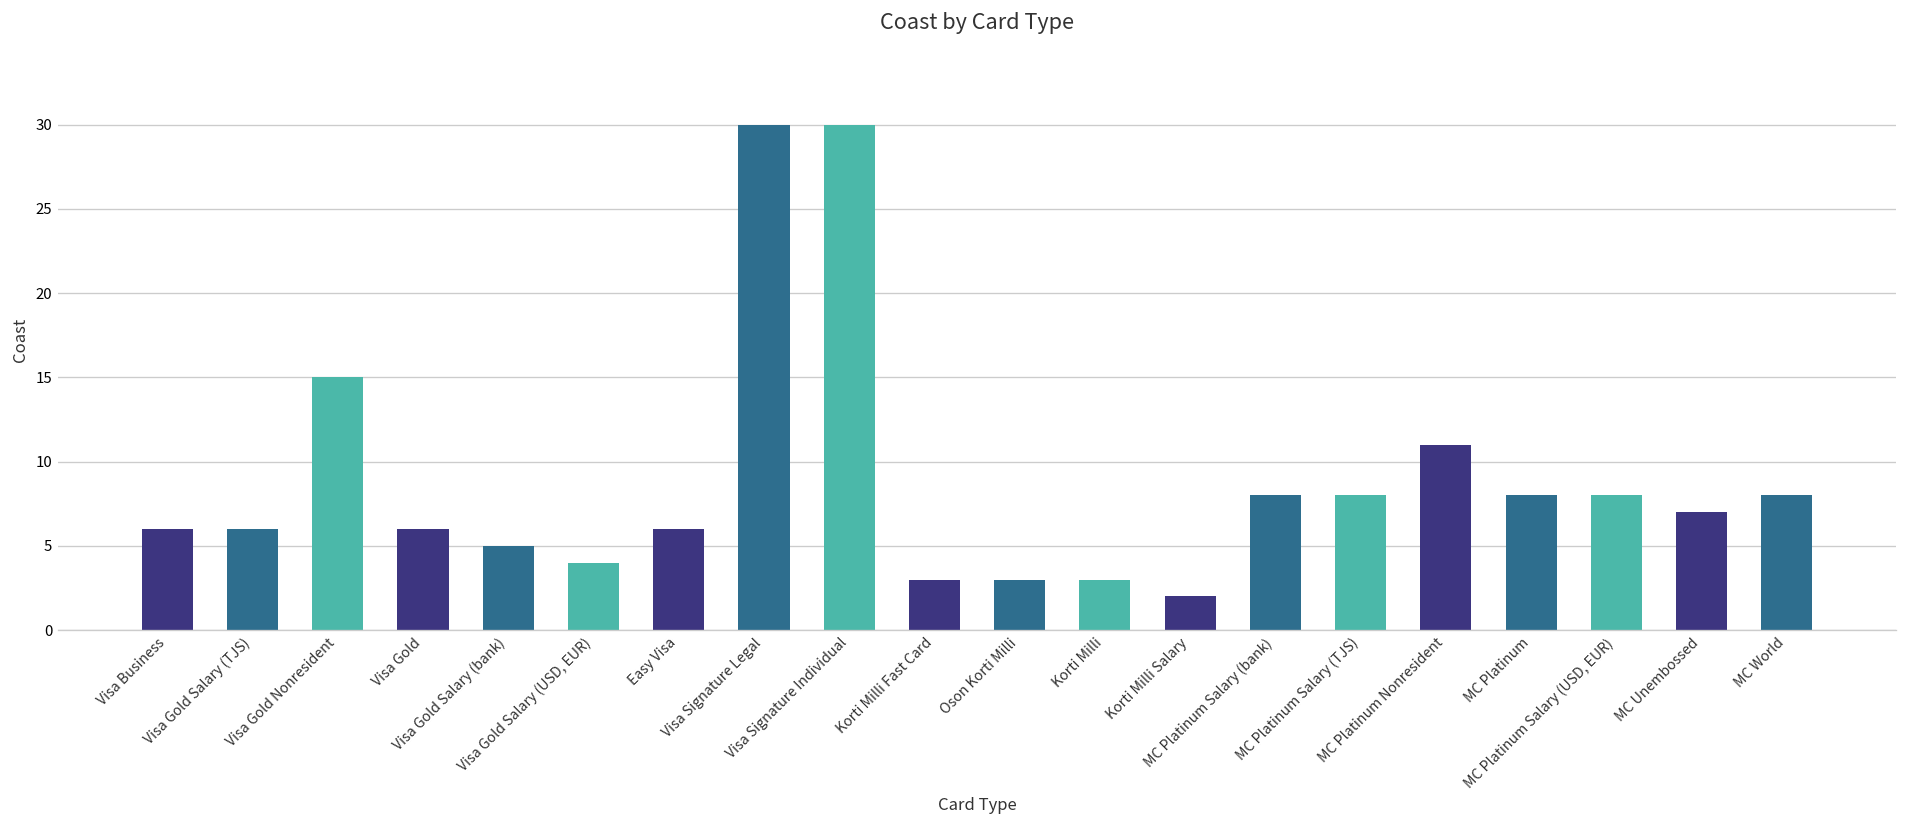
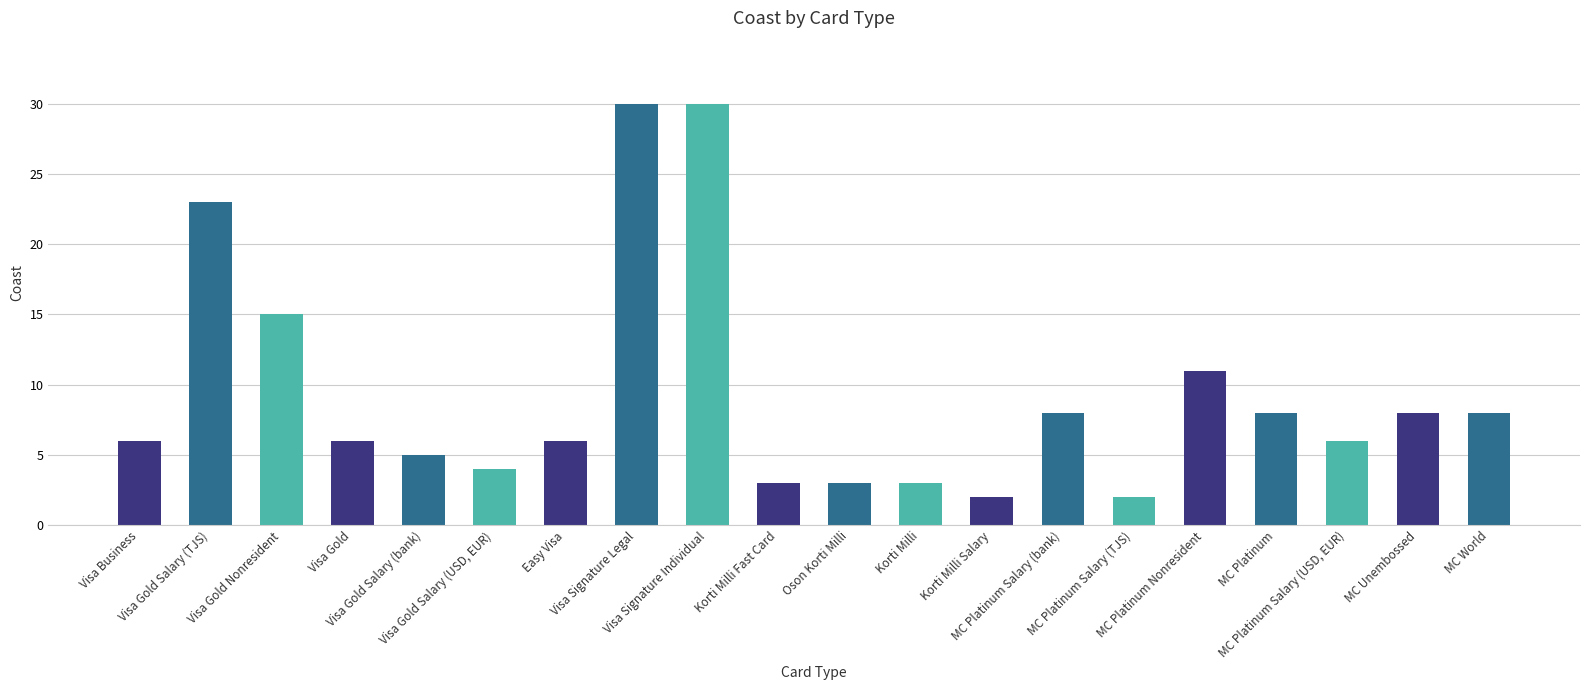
  {
    "Visa Business": 6,
-   "Visa Gold Salary (TJS)": 6,
+   "Visa Gold Salary (TJS)": 23,
    "Visa Gold Nonresident": 15,
    "Visa Gold": 6,
    "Visa Gold Salary (bank)": 5,
    "Visa Gold Salary (USD, EUR)": 4,
    "Easy Visa": 6,
    "Visa Signature Legal": 30,
    "Visa Signature Individual": 30,
    "Korti Milli Fast Card": 3,
    "Oson Korti Milli": 3,
    "Korti Milli": 3,
    "Korti Milli Salary": 2,
    "MC Platinum Salary (bank)": 8,
-   "MC Platinum Salary (TJS)": 8,
+   "MC Platinum Salary (TJS)": 2,
    "MC Platinum Nonresident": 11,
    "MC Platinum": 8,
-   "MC Platinum Salary (USD, EUR)": 8,
-   "MC Unembossed": 7,
+   "MC Platinum Salary (USD, EUR)": 6,
+   "MC Unembossed": 8,
    "MC World": 8
  }
